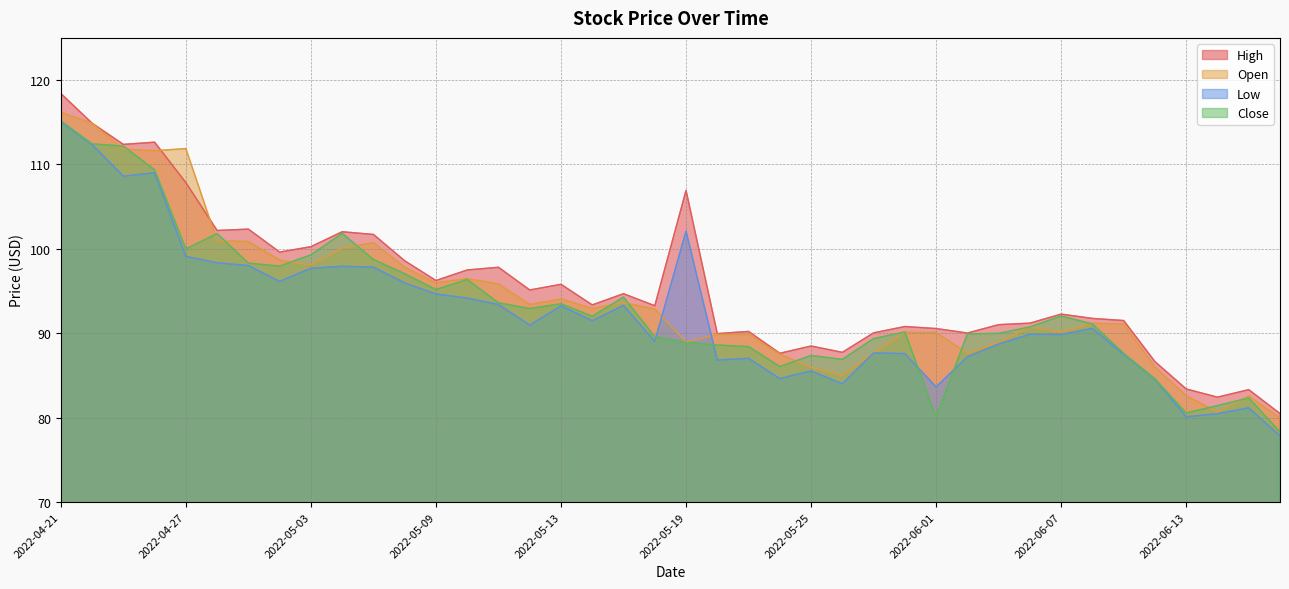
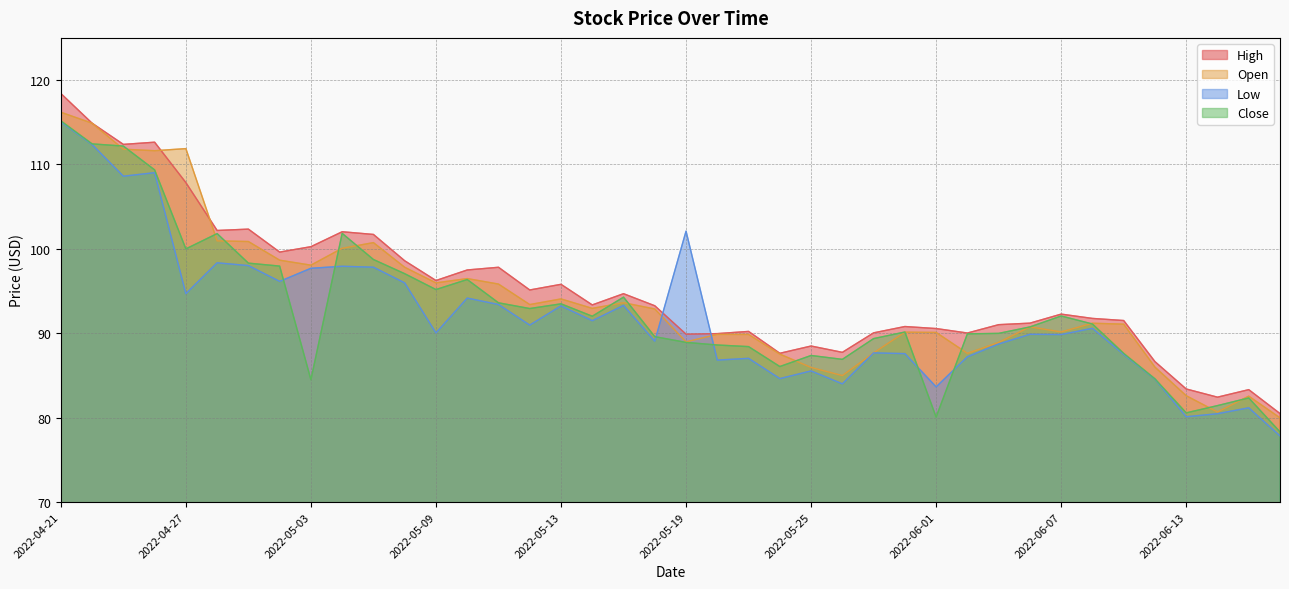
  {
    "High": {
      "2022-04-21": 118,
      "2022-04-27": 108,
      "2022-05-03": 100,
      "2022-05-13": 96,
-     "2022-05-19": 107,
+     "2022-05-19": 90,
      "2022-05-25": 88,
      "2022-06-01": 91,
      "2022-06-13": 83
    },
    "Open": {
      "2022-04-21": 116,
      "2022-04-27": 112,
      "2022-05-03": 98,
      "2022-05-13": 94,
      "2022-05-25": 86,
      "2022-06-01": 90,
      "2022-06-07": 90,
      "2022-06-13": 83
    },
    "Low": {
-     "2022-04-27": 99,
+     "2022-04-27": 95,
      "2022-05-03": 98,
-     "2022-05-09": 95,
+     "2022-05-09": 90,
      "2022-05-19": 102,
      "2022-05-25": 86,
      "2022-06-01": 84,
      "2022-06-07": 90,
      "2022-06-13": 80
    },
    "Close": {
      "2022-04-27": 100,
-     "2022-05-03": 99,
+     "2022-05-03": 85,
      "2022-05-09": 95,
      "2022-05-25": 87,
      "2022-06-01": 80,
      "2022-06-13": 81
    }
  }
